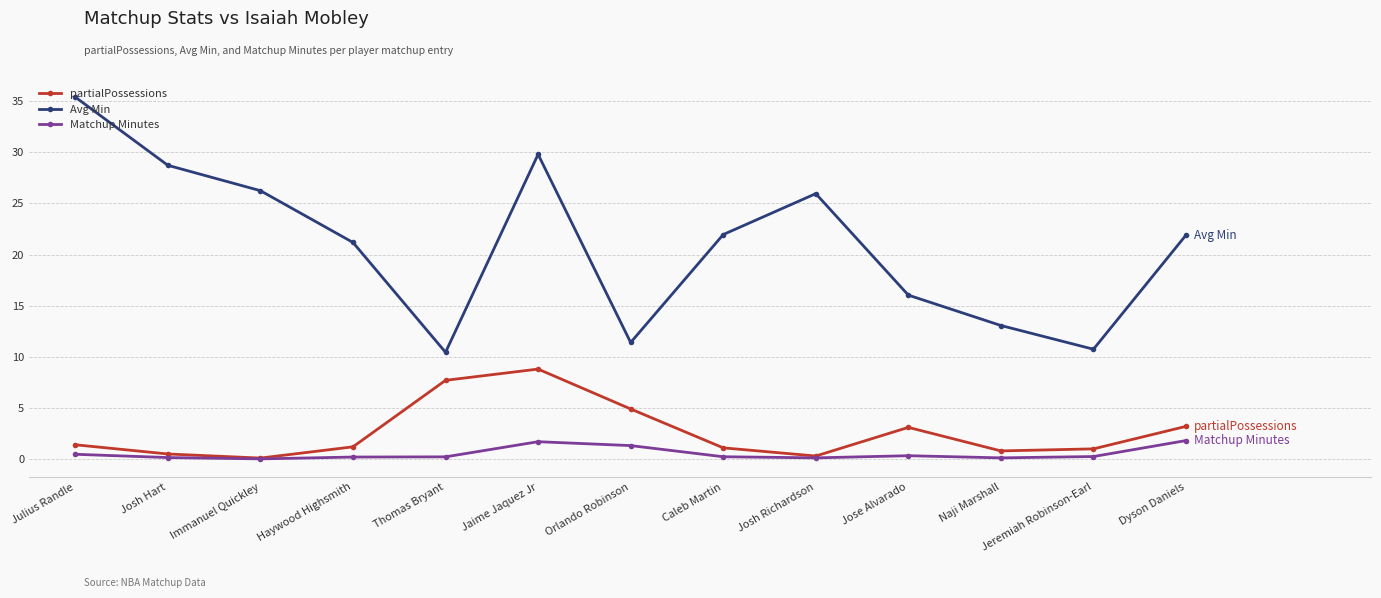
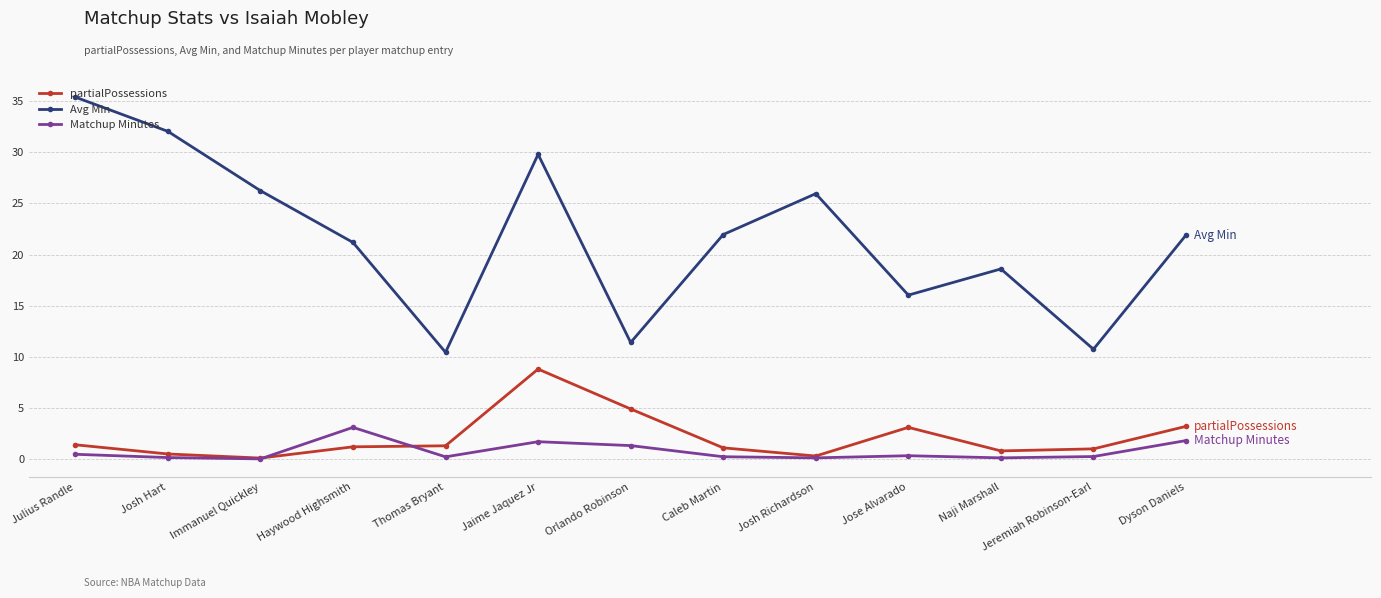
  {
    "partialPossessions": {
      "Julius Randle": 1.4,
      "Josh Hart": 0.5,
      "Haywood Highsmith": 1.2,
-     "Thomas Bryant": 7.7,
+     "Thomas Bryant": 1.3,
      "Jaime Jaquez Jr": 8.8,
      "Orlando Robinson": 4.9,
      "Caleb Martin": 1.1,
      "Jose Alvarado": 3.1,
      "Naji Marshall": 0.8,
      "Jeremiah Robinson-Earl": 1.0,
      "Dyson Daniels": 3.2
    },
    "Avg Min": {
      "Julius Randle": 35.4,
-     "Josh Hart": 28.7,
+     "Josh Hart": 32.0,
      "Immanuel Quickley": 26.2,
      "Haywood Highsmith": 21.2,
      "Thomas Bryant": 10.4,
      "Jaime Jaquez Jr": 29.8,
      "Orlando Robinson": 11.4,
      "Caleb Martin": 22.0,
      "Josh Richardson": 26.0,
      "Jose Alvarado": 16.0,
-     "Naji Marshall": 13.1,
+     "Naji Marshall": 18.6,
      "Jeremiah Robinson-Earl": 10.7,
      "Dyson Daniels": 21.9
    },
    "Matchup Minutes": {
      "Julius Randle": 0.5,
      "Josh Hart": 0.2,
-     "Haywood Highsmith": 0.2,
+     "Haywood Highsmith": 3.1,
      "Thomas Bryant": 0.2,
      "Jaime Jaquez Jr": 1.7,
      "Orlando Robinson": 1.3,
      "Caleb Martin": 0.2,
      "Jose Alvarado": 0.3,
      "Naji Marshall": 0.1,
      "Jeremiah Robinson-Earl": 0.3,
      "Dyson Daniels": 1.8
    }
  }
